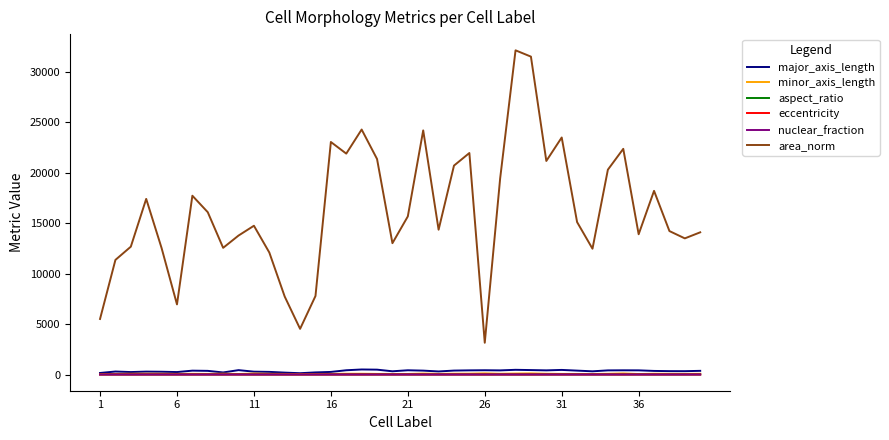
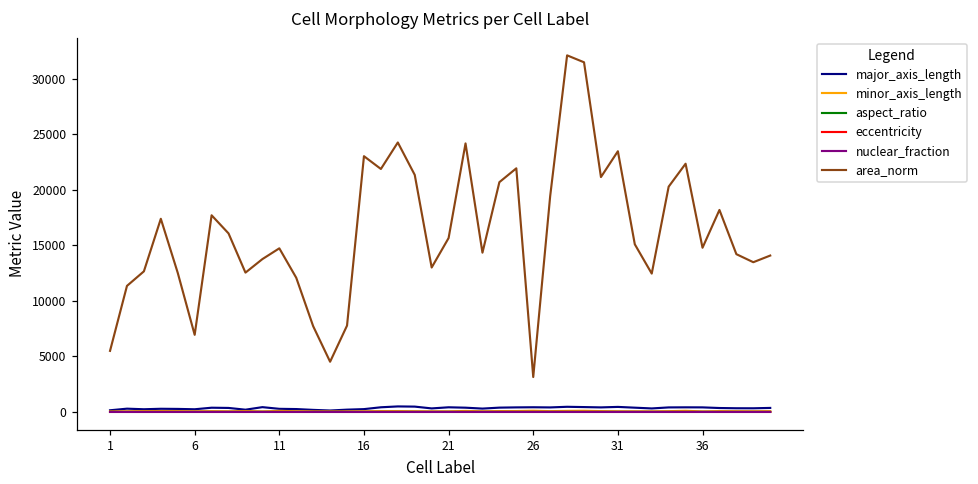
  {
    "major_axis_length": {
      "21": 400,
      "26": 400,
      "31": 500,
      "36": 400
    },
    "area_norm": {
      "1": 5500,
      "6": 6900,
      "11": 14700,
      "16": 23000,
      "21": 15700,
      "26": 3100,
      "31": 23500,
-     "36": 13900
+     "36": 14800
    }
  }
